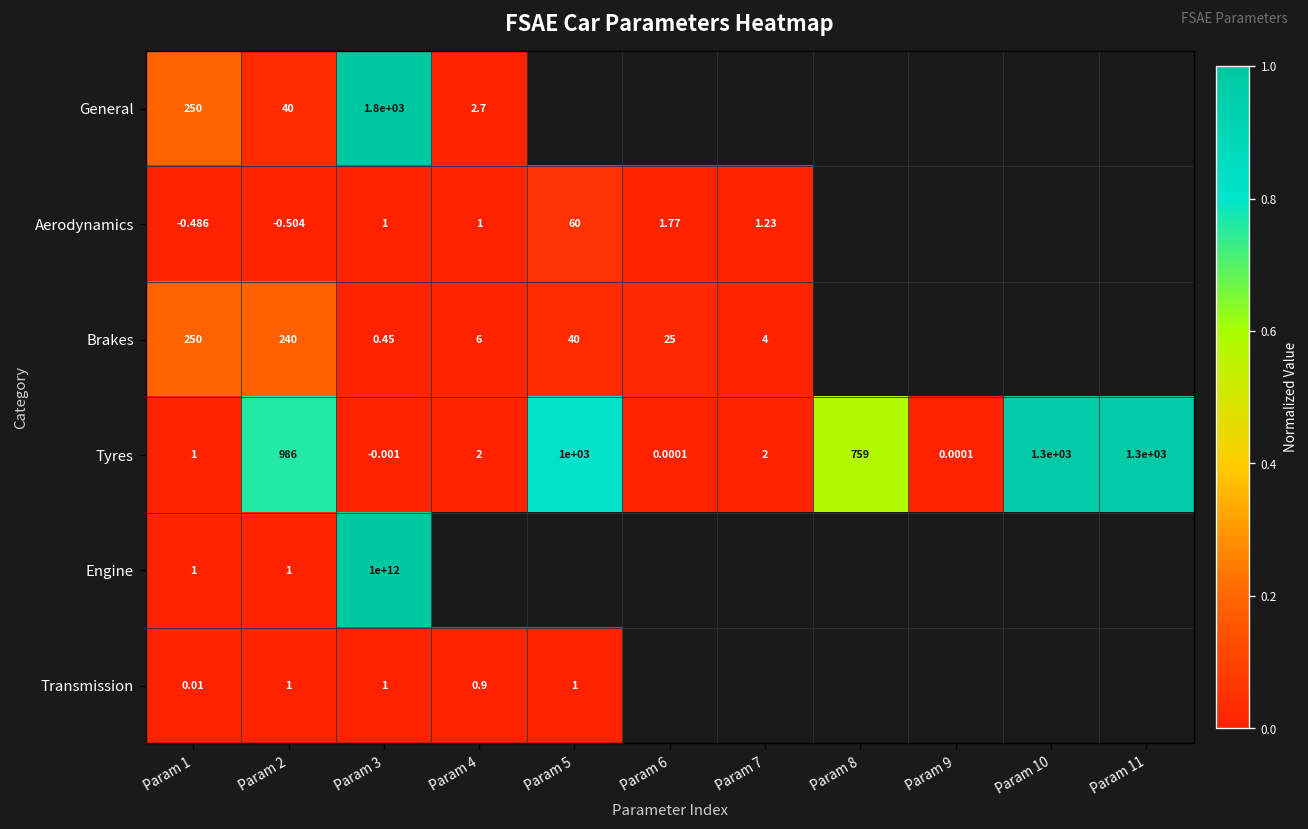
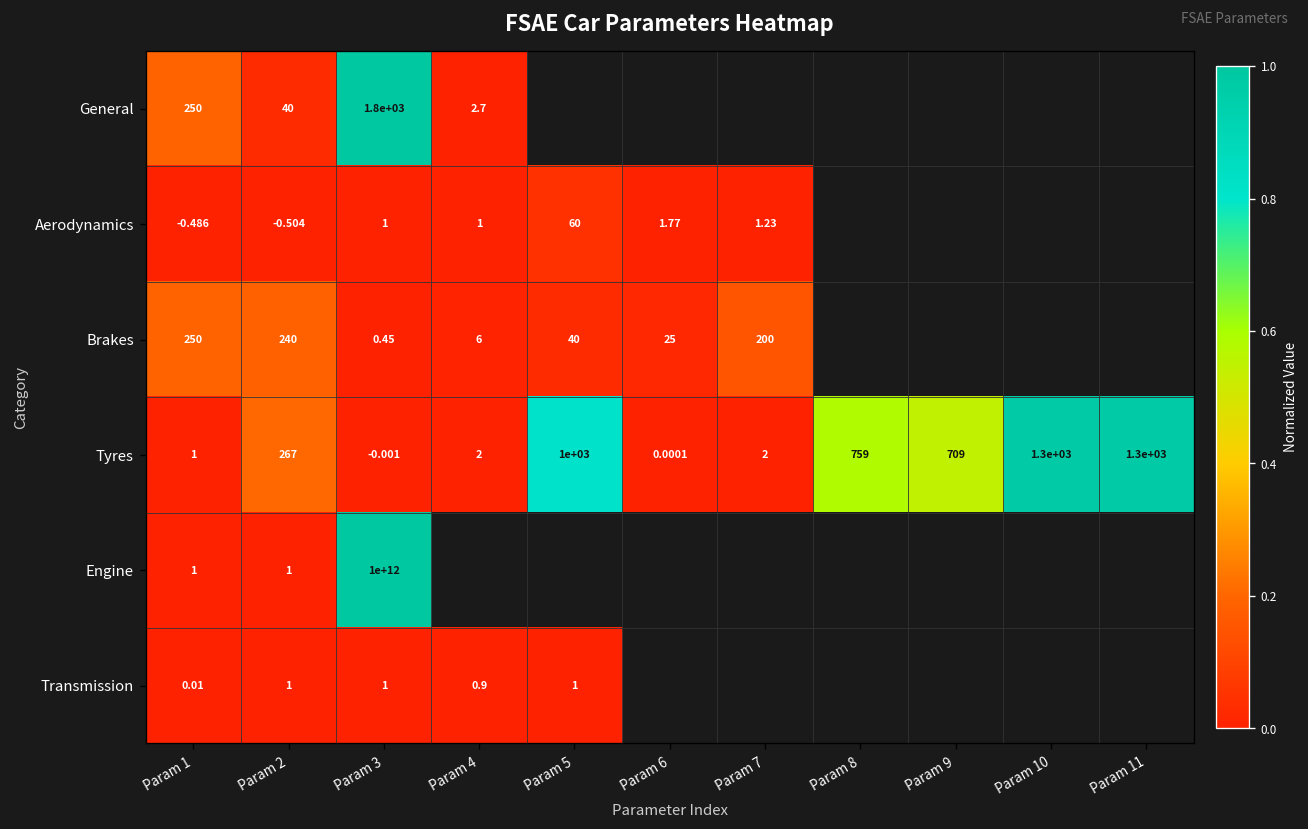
  {
    "General": {
      "Param 1": "250",
      "Param 2": "40",
      "Param 3": "1.8e+03",
      "Param 4": "2.7"
    },
    "Aerodynamics": {
      "Param 1": "-0.486",
      "Param 2": "-0.504",
      "Param 3": "1",
      "Param 4": "1",
      "Param 5": "60",
      "Param 6": "1.77",
      "Param 7": "1.23"
    },
    "Brakes": {
      "Param 1": "250",
      "Param 2": "240",
      "Param 3": "0.45",
      "Param 4": "6",
      "Param 5": "40",
      "Param 6": "25",
-     "Param 7": "4"
+     "Param 7": "200"
    },
    "Tyres": {
      "Param 1": "1",
-     "Param 2": "986",
+     "Param 2": "267",
      "Param 3": "-0.001",
      "Param 4": "2",
      "Param 5": "1e+03",
      "Param 6": "0.0001",
      "Param 7": "2",
      "Param 8": "759",
-     "Param 9": "0.0001",
+     "Param 9": "709",
      "Param 10": "1.3e+03",
      "Param 11": "1.3e+03"
    },
    "Engine": {
      "Param 1": "1",
      "Param 2": "1",
      "Param 3": "1e+12"
    },
    "Transmission": {
      "Param 1": "0.01",
      "Param 2": "1",
      "Param 3": "1",
      "Param 4": "0.9",
      "Param 5": "1"
    }
  }
